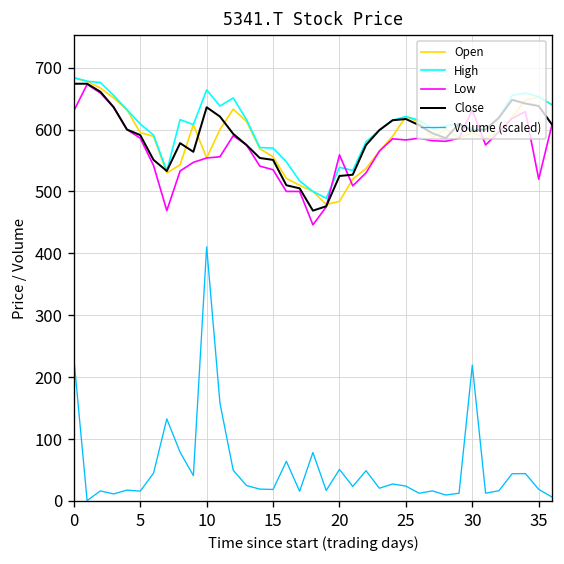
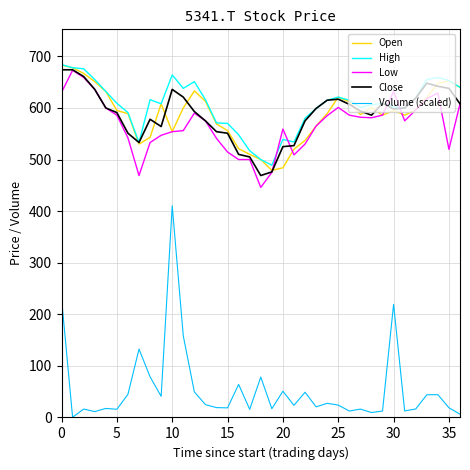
  {
    "Open": {
      "15": 560,
      "20": 480
    },
    "High": {
      "5": 610,
      "10": 660,
      "15": 570,
      "20": 540
    },
    "Low": {
      "0": 630,
      "5": 590,
-     "15": 540,
+     "15": 510,
      "20": 560,
-     "25": 580,
+     "25": 600,
      "35": 520
    },
    "Close": {
      "0": 670,
      "10": 640,
      "15": 550,
      "20": 530
    },
    "Volume (scaled)": {
      "0": 230,
      "5": 20,
      "10": 410,
      "15": 20,
      "20": 50,
      "25": 20,
      "30": 220,
      "35": 20
    }
  }
